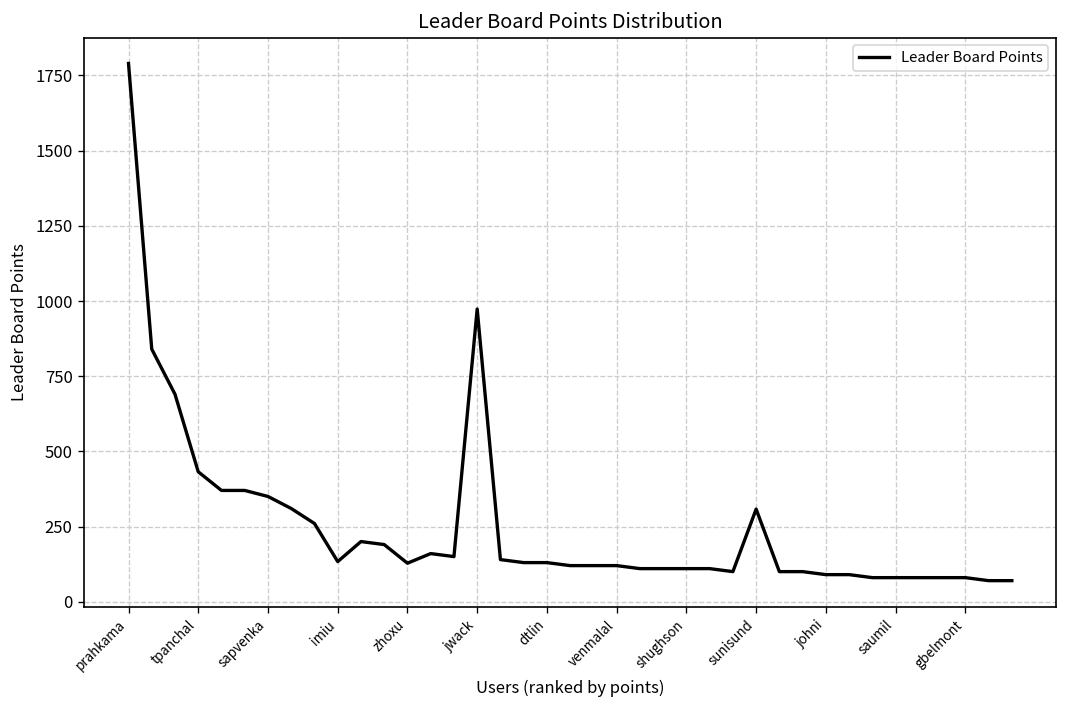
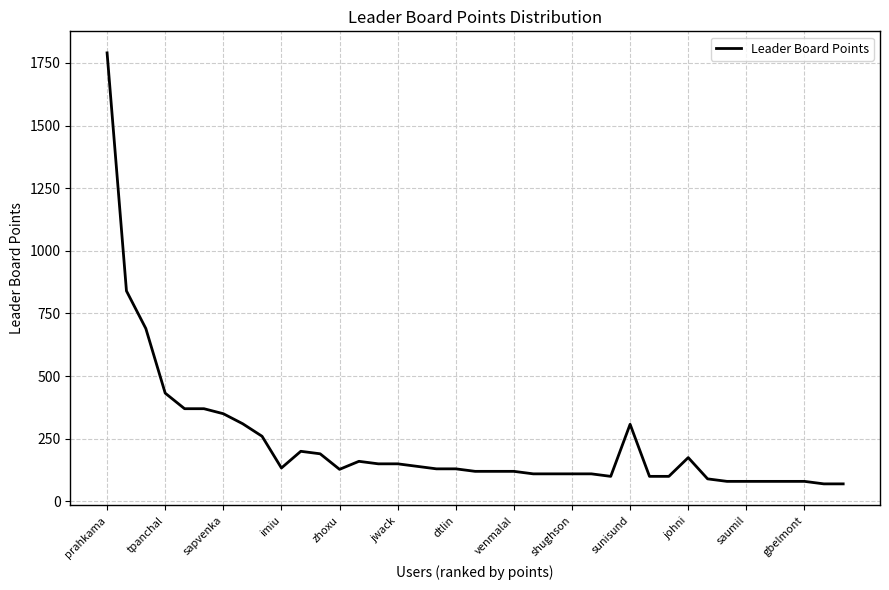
  {
    "prahkama": 1790,
    "tpanchal": 430,
    "sapvenka": 350,
    "imiu": 130,
    "zhoxu": 130,
-   "jwack": 970,
+   "jwack": 150,
    "dtlin": 130,
    "venmalal": 120,
    "shughson": 110,
    "sunisund": 310,
-   "johni": 90,
+   "johni": 170,
    "saumil": 80,
    "gbelmont": 80
  }
